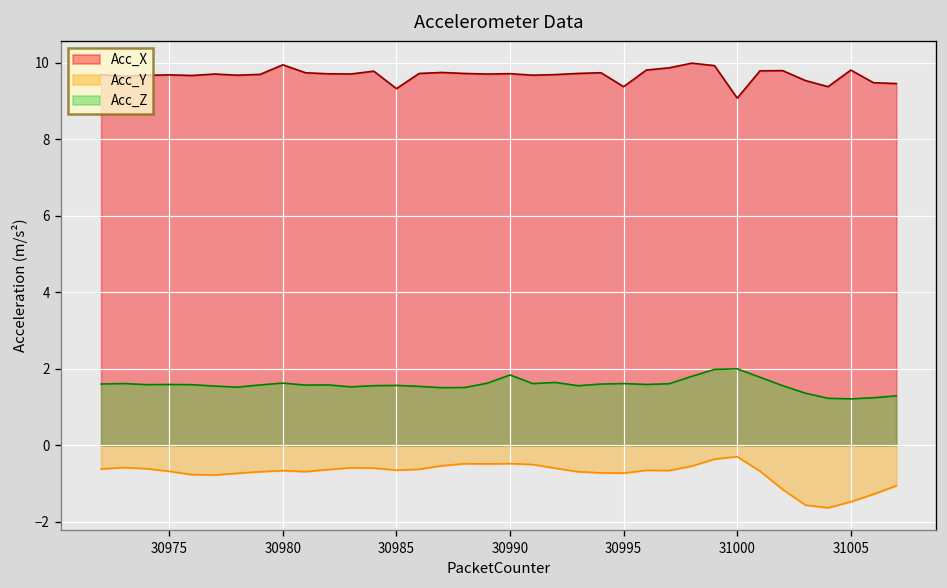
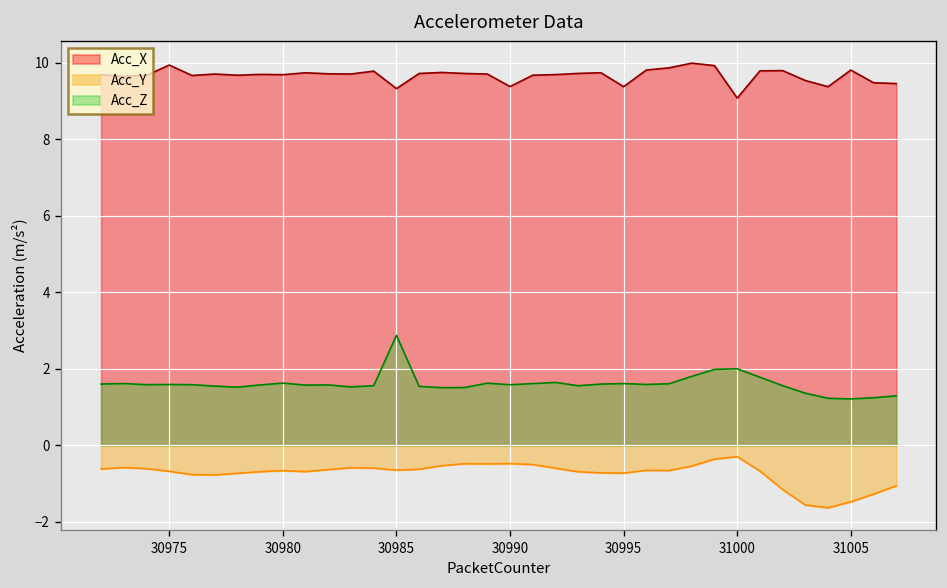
  {
    "Acc_X": {
-     "30975": 9.7,
-     "30980": 10.0,
+     "30975": 9.9,
+     "30980": 9.7,
      "30985": 9.3,
-     "30990": 9.7,
+     "30990": 9.4,
      "30995": 9.4,
      "31000": 9.1,
      "31005": 9.8
    },
    "Acc_Z": {
      "30975": 1.6,
      "30980": 1.6,
-     "30985": 1.6,
-     "30990": 1.8,
+     "30985": 2.9,
+     "30990": 1.6,
      "30995": 1.6,
      "31000": 2.0,
      "31005": 1.2
    }
  }
